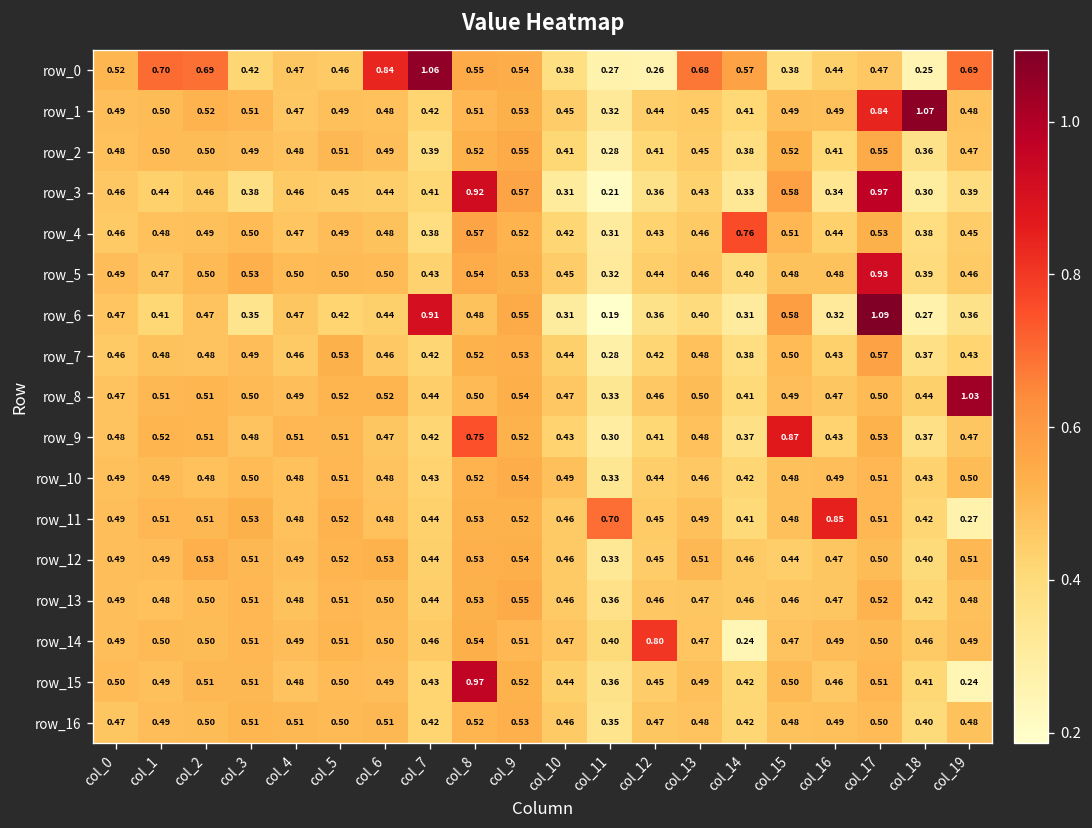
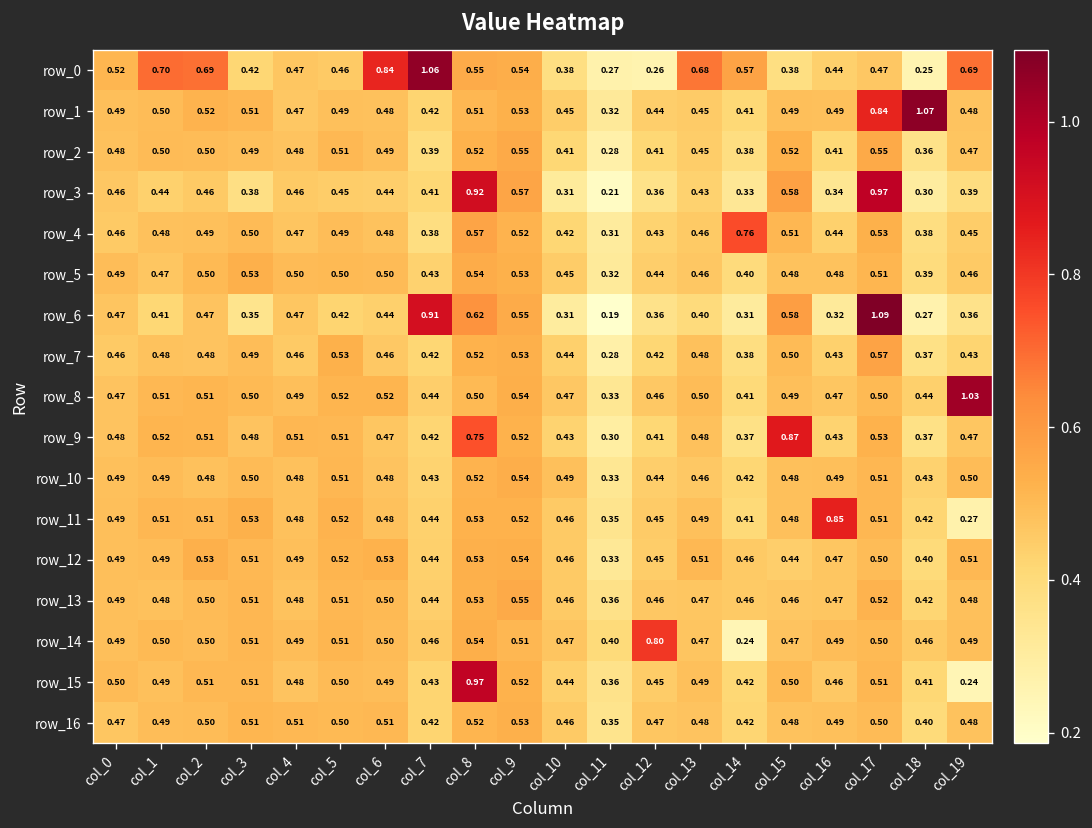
  {
    "row_5": {
      "col_0": 0.49,
      "col_1": 0.47,
      "col_2": 0.50,
      "col_3": 0.53,
      "col_4": 0.50,
      "col_5": 0.50,
      "col_6": 0.50,
      "col_7": 0.43,
      "col_8": 0.54,
      "col_9": 0.53,
      "col_10": 0.45,
      "col_11": 0.32,
      "col_12": 0.44,
      "col_13": 0.46,
      "col_14": 0.40,
      "col_15": 0.48,
      "col_16": 0.48,
-     "col_17": 0.93,
+     "col_17": 0.51,
      "col_18": 0.39,
      "col_19": 0.46
    },
    "row_6": {
      "col_0": 0.47,
      "col_1": 0.41,
      "col_2": 0.47,
      "col_3": 0.35,
      "col_4": 0.47,
      "col_5": 0.42,
      "col_6": 0.44,
      "col_7": 0.91,
-     "col_8": 0.48,
+     "col_8": 0.62,
      "col_9": 0.55,
      "col_10": 0.31,
      "col_11": 0.19,
      "col_12": 0.36,
      "col_13": 0.40,
      "col_14": 0.31,
      "col_15": 0.58,
      "col_16": 0.32,
      "col_17": 1.09,
      "col_18": 0.27,
      "col_19": 0.36
    },
    "row_11": {
      "col_0": 0.49,
      "col_1": 0.51,
      "col_2": 0.51,
      "col_3": 0.53,
      "col_4": 0.48,
      "col_5": 0.52,
      "col_6": 0.48,
      "col_7": 0.44,
      "col_8": 0.53,
      "col_9": 0.52,
      "col_10": 0.46,
-     "col_11": 0.70,
+     "col_11": 0.35,
      "col_12": 0.45,
      "col_13": 0.49,
      "col_14": 0.41,
      "col_15": 0.48,
      "col_16": 0.85,
      "col_17": 0.51,
      "col_18": 0.42,
      "col_19": 0.27
    }
  }
